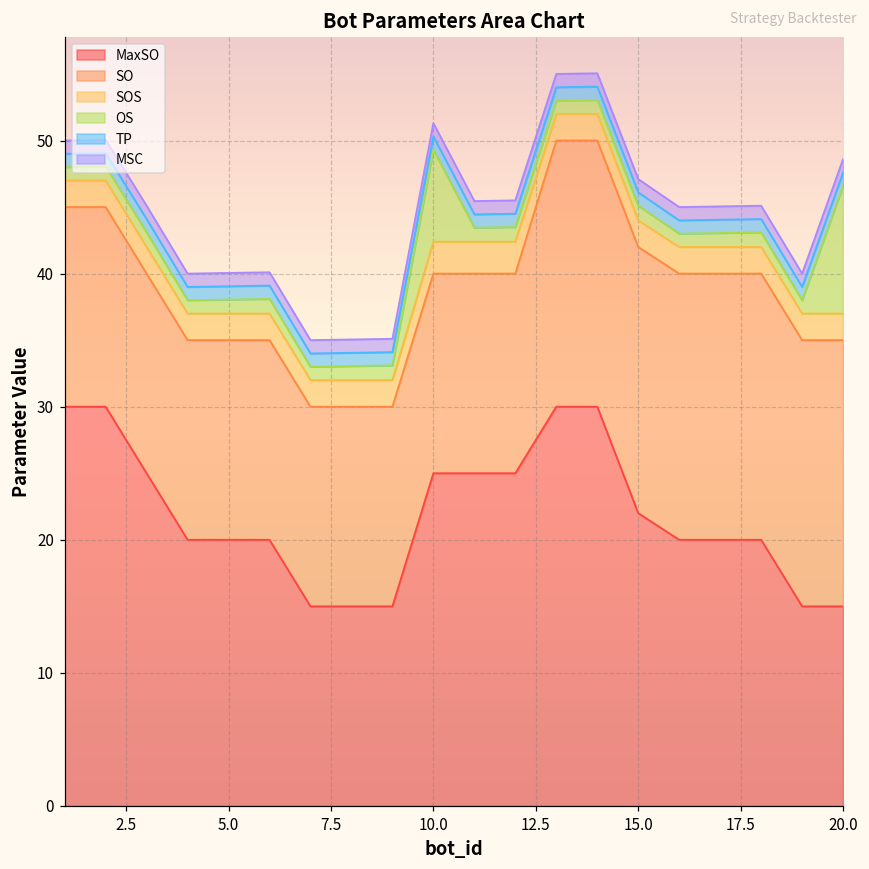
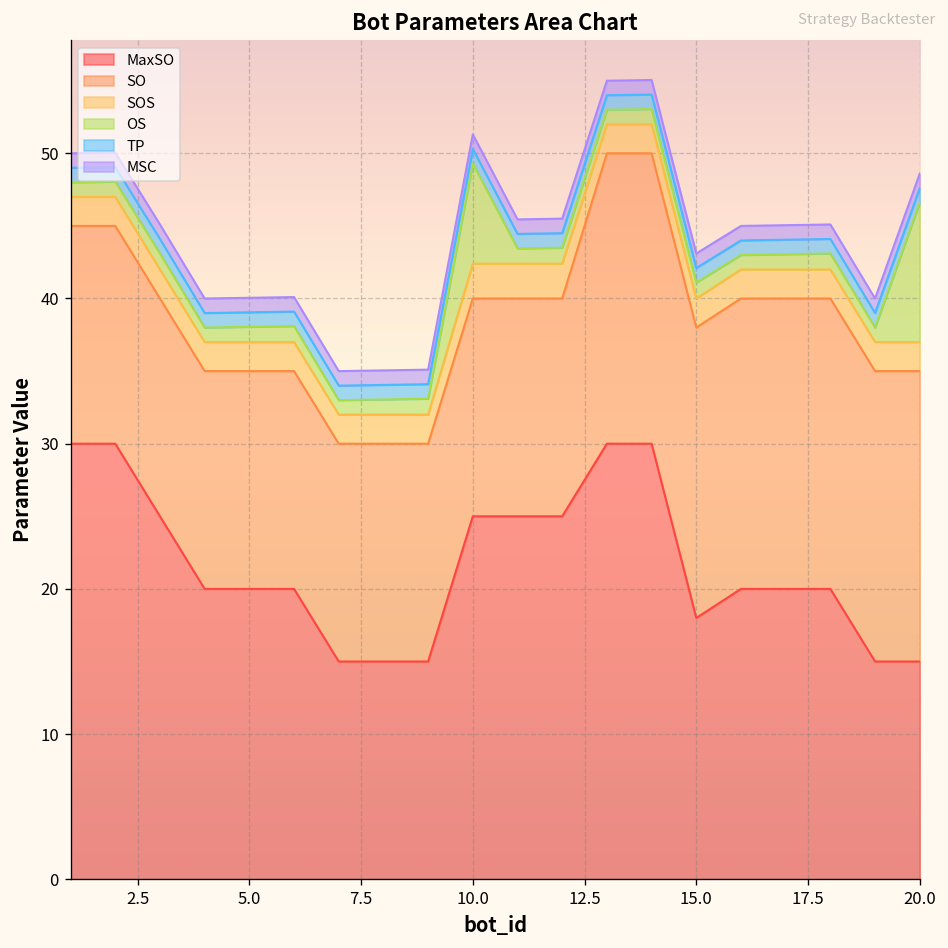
  {
    "MaxSO": {
      "5.0": 20,
      "10.0": 25,
-     "15.0": 22,
+     "15.0": 18,
      "20.0": 15
    },
    "OS": {
      "5.0": 1,
      "10.0": 7,
      "15.0": 1,
      "20.0": 9.6
    },
    "TP": {
      "5.0": 1,
      "10.0": 1,
      "15.0": 1,
      "20.0": 1
    },
    "MSC": {
      "5.0": 1,
      "10.0": 1,
      "15.0": 1,
      "20.0": 1
    }
  }
